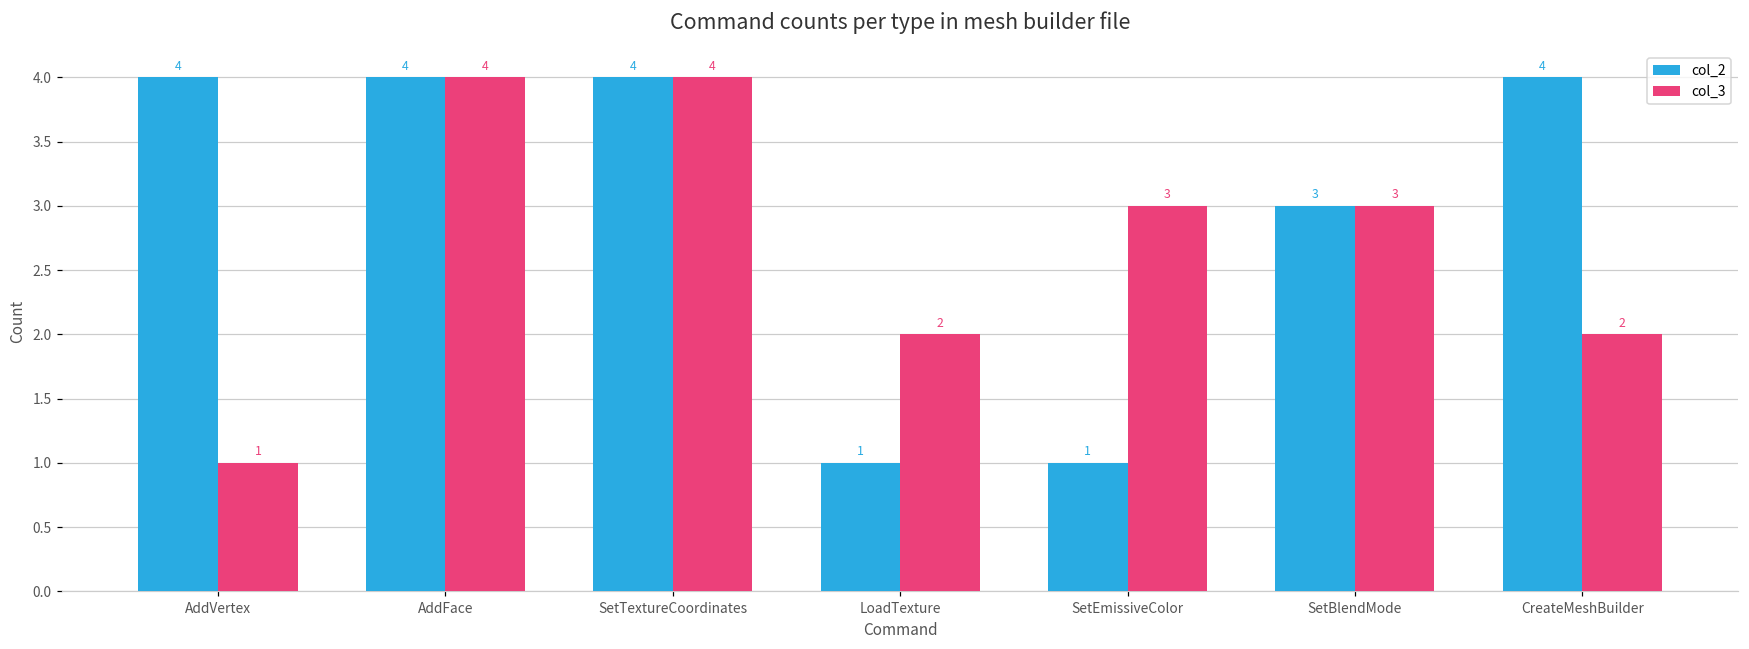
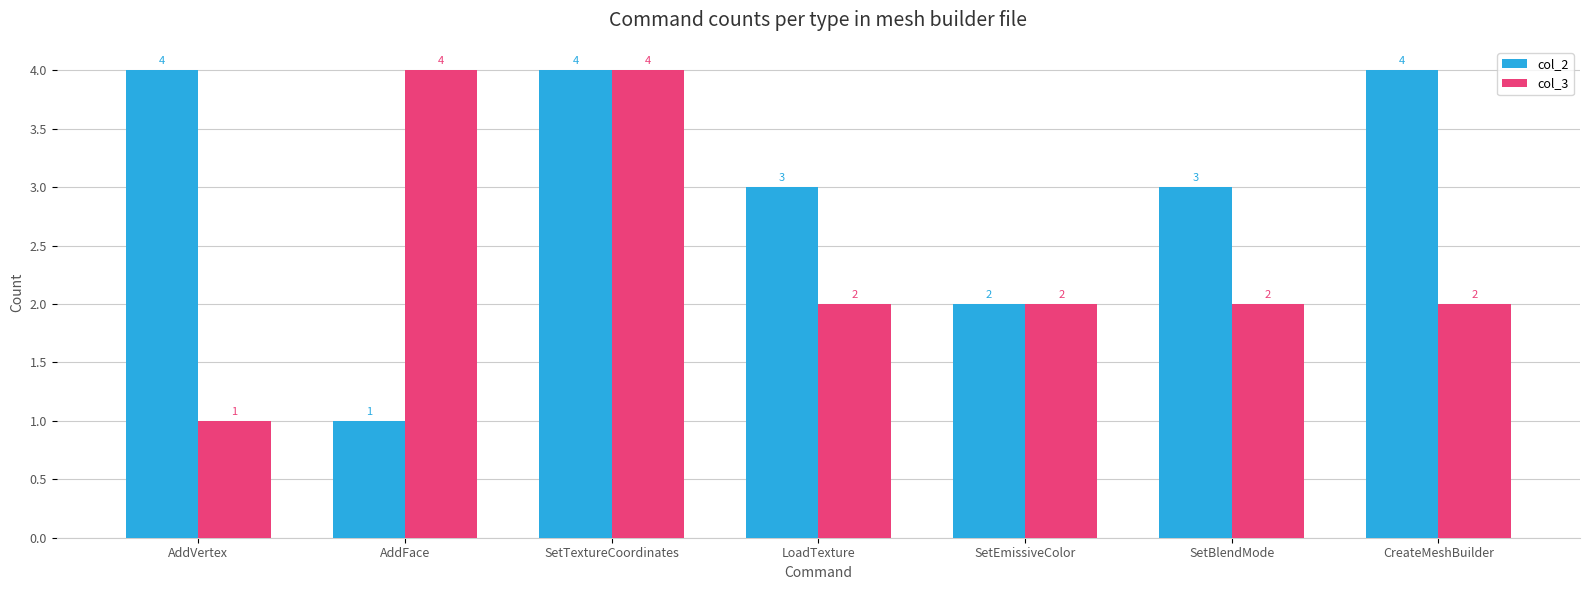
  {
    "col_2": {
      "AddVertex": 4,
-     "AddFace": 4,
+     "AddFace": 1,
      "SetTextureCoordinates": 4,
-     "LoadTexture": 1,
-     "SetEmissiveColor": 1,
+     "LoadTexture": 3,
+     "SetEmissiveColor": 2,
      "SetBlendMode": 3,
      "CreateMeshBuilder": 4
    },
    "col_3": {
      "AddVertex": 1,
      "AddFace": 4,
      "SetTextureCoordinates": 4,
      "LoadTexture": 2,
-     "SetEmissiveColor": 3,
-     "SetBlendMode": 3,
+     "SetEmissiveColor": 2,
+     "SetBlendMode": 2,
      "CreateMeshBuilder": 2
    }
  }
